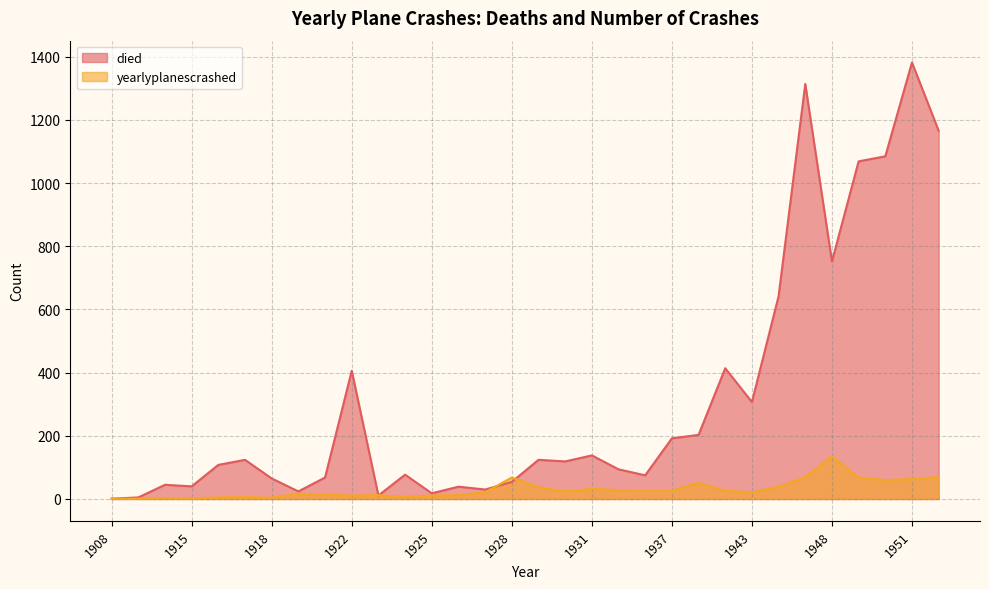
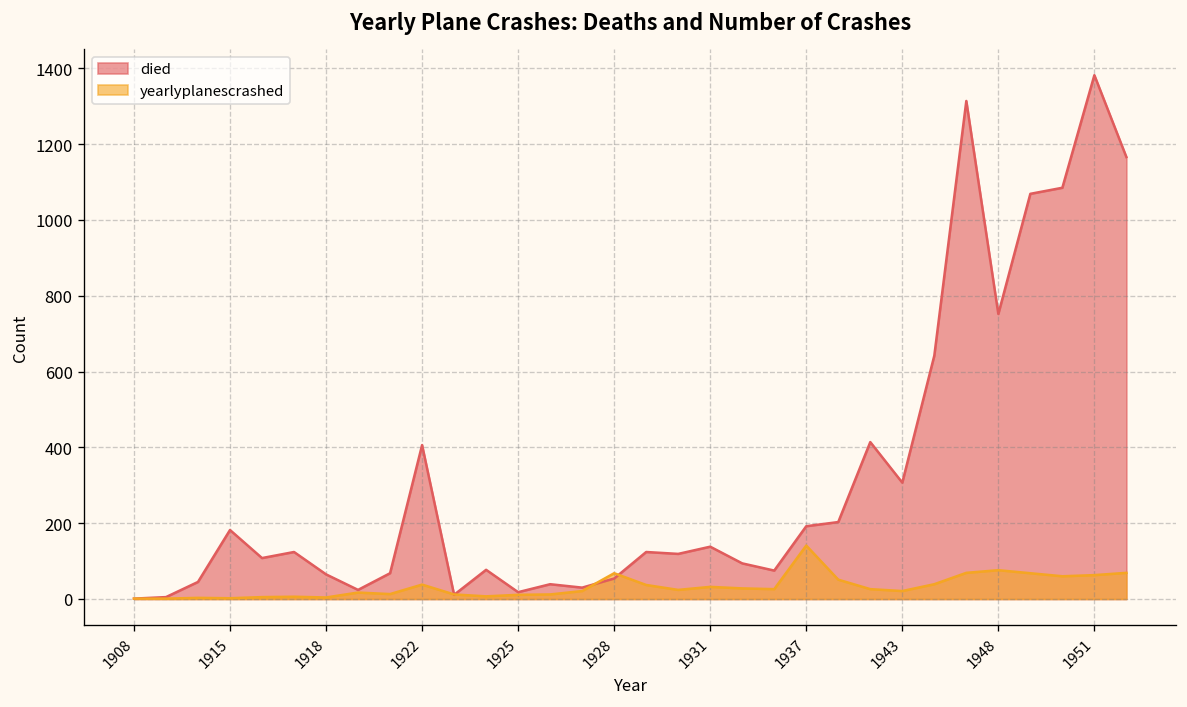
  {
    "died": {
-     "1915": 40,
+     "1915": 180,
      "1918": 70,
      "1922": 410,
      "1928": 50,
      "1931": 140,
      "1937": 190,
      "1943": 310,
      "1948": 750,
      "1951": 1380
    },
    "yearlyplanescrashed": {
      "1915": 0,
      "1918": 0,
-     "1922": 10,
+     "1922": 40,
      "1928": 70,
      "1931": 30,
-     "1937": 30,
+     "1937": 140,
      "1943": 20,
-     "1948": 140,
+     "1948": 80,
      "1951": 60
    }
  }
